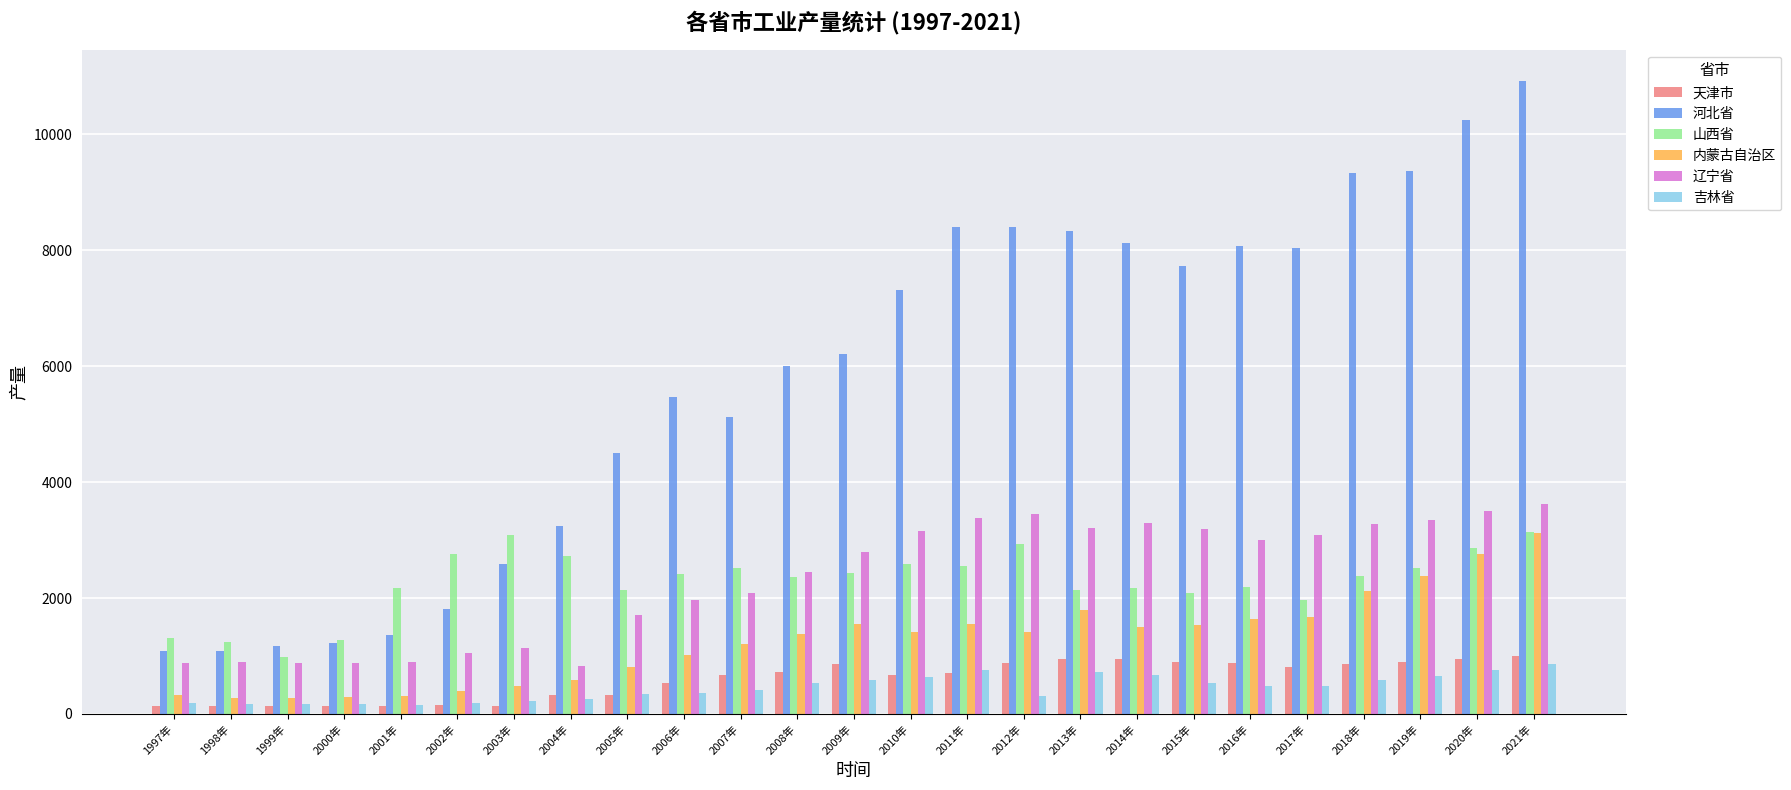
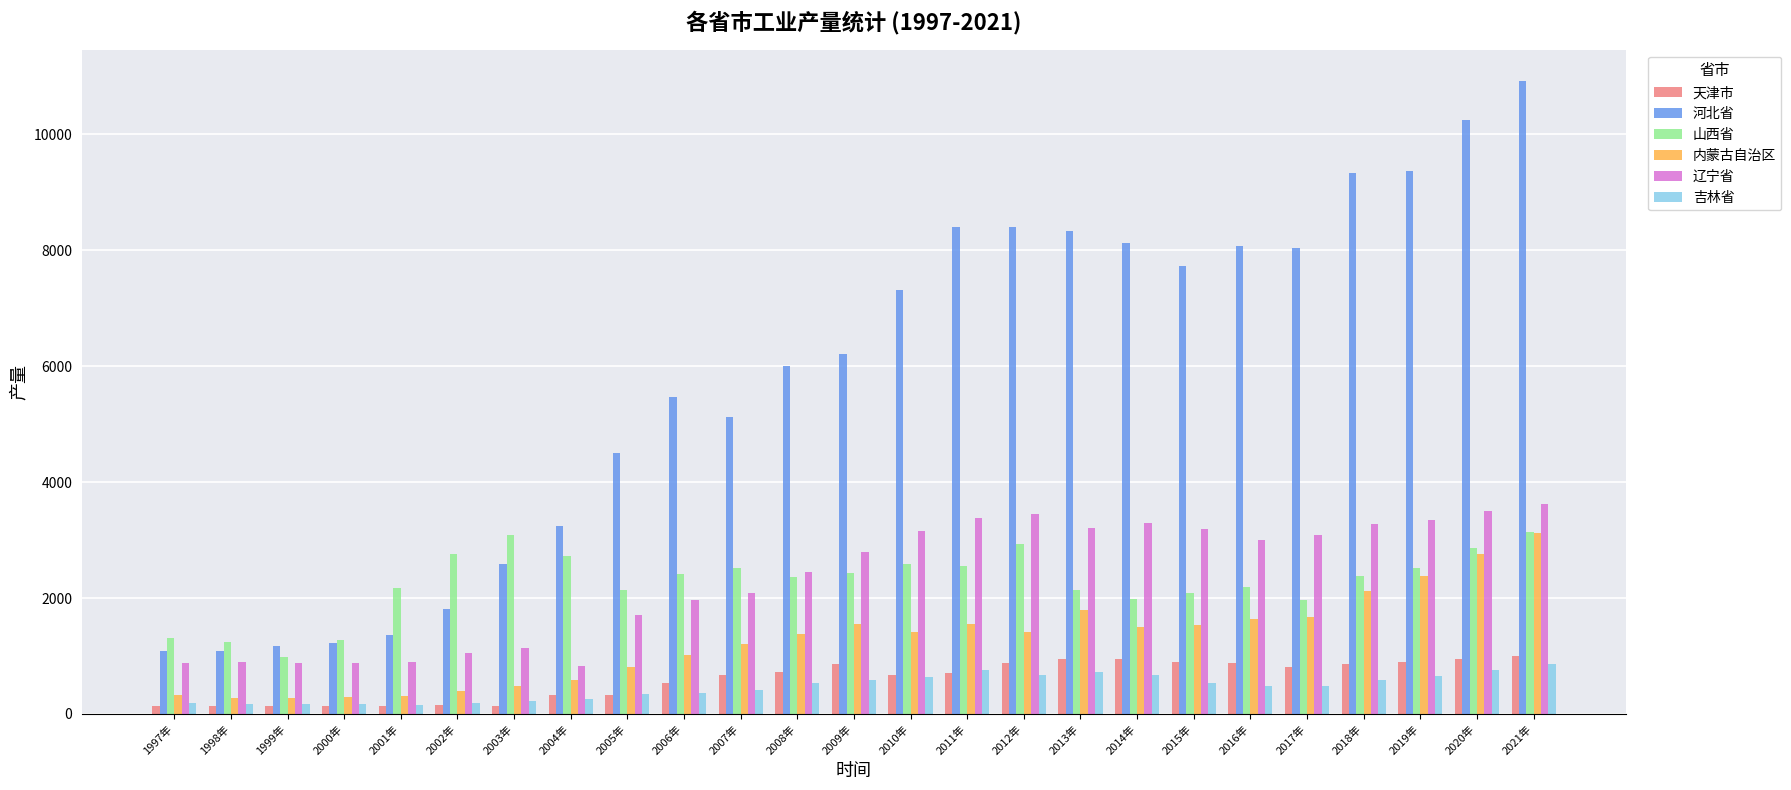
  {
    "天津市": {
      "1997年": 100,
      "1998年": 100,
      "1999年": 100,
      "2000年": 100,
      "2001年": 100,
      "2002年": 100,
      "2003年": 100,
      "2004年": 300,
      "2005年": 300,
      "2006年": 500,
      "2007年": 700,
      "2008年": 700,
      "2009年": 900,
      "2010年": 700,
      "2011年": 700,
      "2012年": 900,
      "2013年": 1000,
      "2014年": 1000,
      "2015年": 900,
      "2016年": 900,
      "2017年": 800,
      "2018年": 900,
      "2019年": 900,
      "2020年": 1000,
      "2021年": 1000
    },
    "河北省": {
      "1997年": 1100,
      "1998年": 1100,
      "1999年": 1200,
      "2000年": 1200,
      "2001年": 1400,
      "2002年": 1800,
      "2003年": 2600,
      "2004年": 3200,
      "2005年": 4500,
      "2006年": 5500,
      "2007年": 5100,
      "2008年": 6000,
      "2009年": 6200,
      "2010年": 7300,
      "2011年": 8400,
      "2012年": 8400,
      "2013年": 8300,
      "2014年": 8100,
      "2015年": 7700,
      "2016年": 8100,
      "2017年": 8000,
      "2018年": 9300,
      "2019年": 9400,
      "2020年": 10200,
      "2021年": 10900
    },
    "山西省": {
      "1997年": 1300,
      "1998年": 1200,
      "1999年": 1000,
      "2000年": 1300,
      "2001年": 2200,
      "2002年": 2800,
      "2003年": 3100,
      "2004年": 2700,
      "2005年": 2100,
      "2006年": 2400,
      "2007年": 2500,
      "2008年": 2400,
      "2009年": 2400,
      "2010年": 2600,
      "2011年": 2600,
      "2012年": 2900,
      "2013年": 2100,
-     "2014年": 2200,
+     "2014年": 2000,
      "2015年": 2100,
      "2016年": 2200,
      "2017年": 2000,
      "2018年": 2400,
      "2019年": 2500,
      "2020年": 2900,
      "2021年": 3100
    },
    "内蒙古自治区": {
      "1997年": 300,
      "1998年": 300,
      "1999年": 300,
      "2000年": 300,
      "2001年": 300,
      "2002年": 400,
      "2003年": 500,
      "2004年": 600,
      "2005年": 800,
      "2006年": 1000,
      "2007年": 1200,
      "2008年": 1400,
      "2009年": 1600,
      "2010年": 1400,
      "2011年": 1600,
      "2012年": 1400,
      "2013年": 1800,
      "2014年": 1500,
      "2015年": 1500,
      "2016年": 1600,
      "2017年": 1700,
      "2018年": 2100,
      "2019年": 2400,
      "2020年": 2800,
      "2021年": 3100
    },
    "辽宁省": {
      "1997年": 900,
      "1998年": 900,
      "1999年": 900,
      "2000年": 900,
      "2001年": 900,
      "2002年": 1000,
      "2003年": 1100,
      "2004年": 800,
      "2005年": 1700,
      "2006年": 2000,
      "2007年": 2100,
      "2008年": 2400,
      "2009年": 2800,
      "2010年": 3200,
      "2011年": 3400,
      "2012年": 3400,
      "2013年": 3200,
      "2014年": 3300,
      "2015年": 3200,
      "2016年": 3000,
      "2017年": 3100,
      "2018年": 3300,
      "2019年": 3300,
      "2020年": 3500,
      "2021年": 3600
    },
    "吉林省": {
      "1997年": 200,
      "1998年": 200,
      "1999年": 200,
      "2000年": 200,
      "2001年": 200,
      "2002年": 200,
      "2003年": 200,
      "2004年": 200,
      "2005年": 300,
      "2006年": 400,
      "2007年": 400,
      "2008年": 500,
      "2009年": 600,
      "2010年": 600,
      "2011年": 800,
-     "2012年": 300,
+     "2012年": 700,
      "2013年": 700,
      "2014年": 700,
      "2015年": 500,
      "2016年": 500,
      "2017年": 500,
      "2018年": 600,
      "2019年": 700,
      "2020年": 800,
      "2021年": 900
    }
  }
